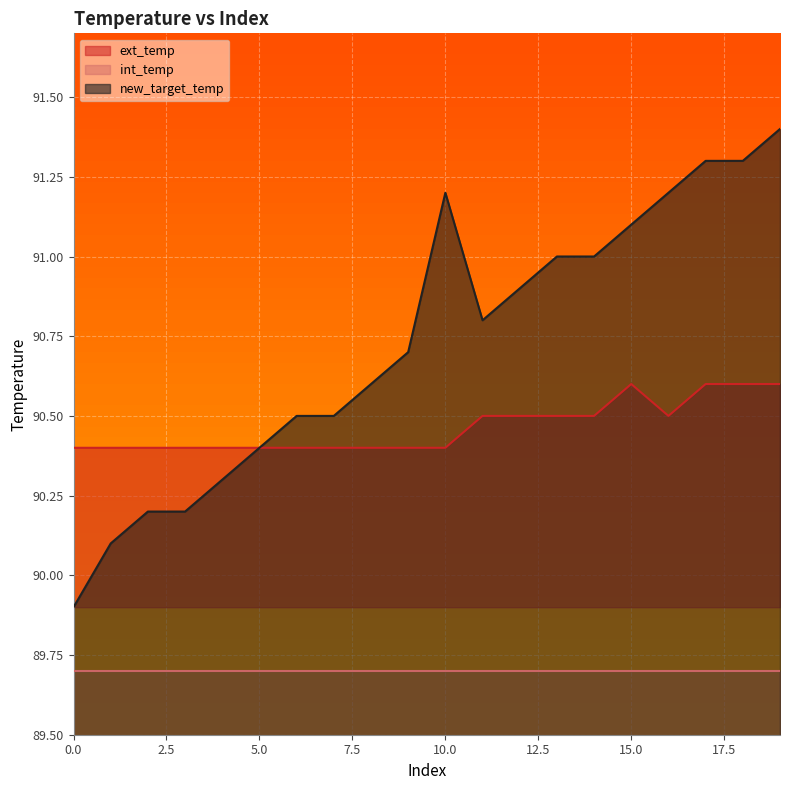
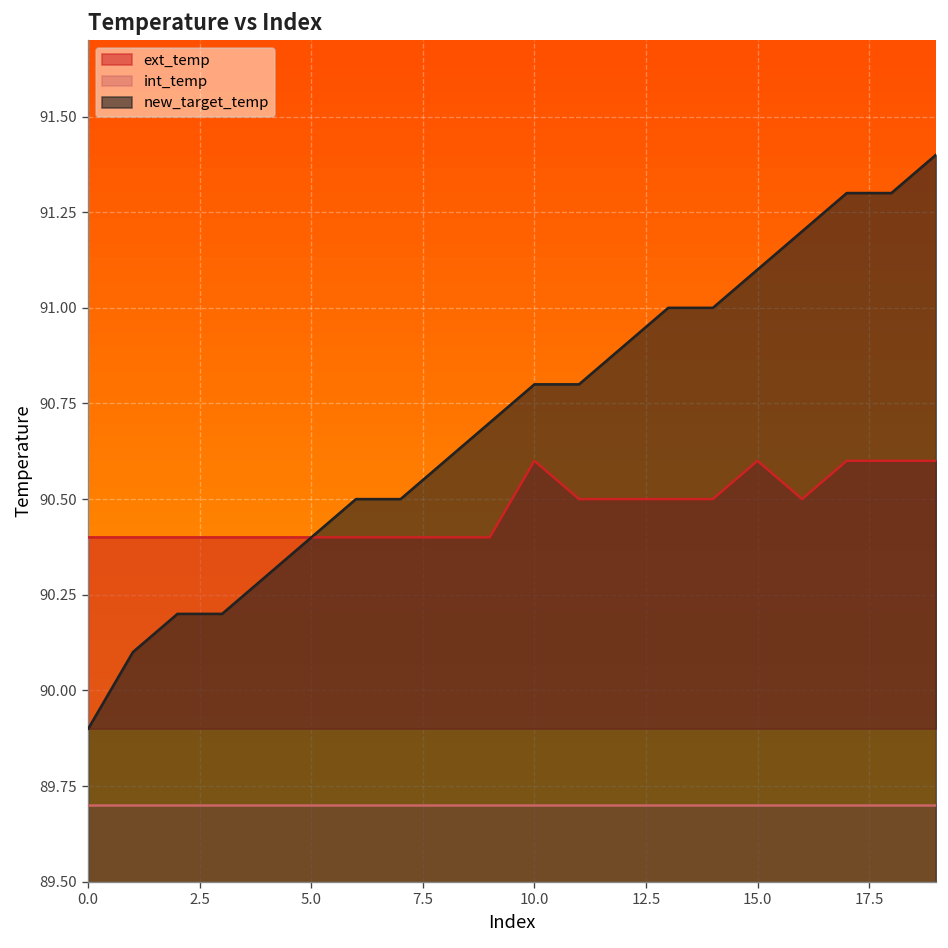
  {
    "ext_temp": {
      "0.0": 90.4,
-     "10.0": 90.4,
+     "10.0": 90.6,
      "15.0": 90.6
    },
    "int_temp": {
      "0.0": 89.7,
      "5.0": 89.7,
      "10.0": 89.7,
      "15.0": 89.7
    },
    "new_target_temp": {
      "0.0": 89.9,
-     "10.0": 91.2,
+     "10.0": 90.8,
      "15.0": 91.1
    }
  }
